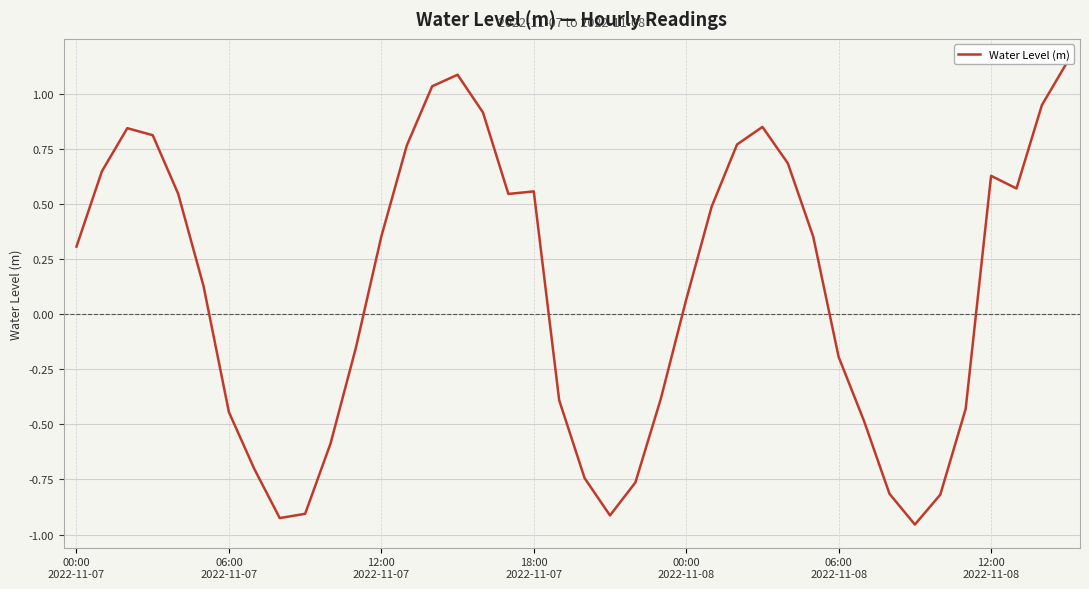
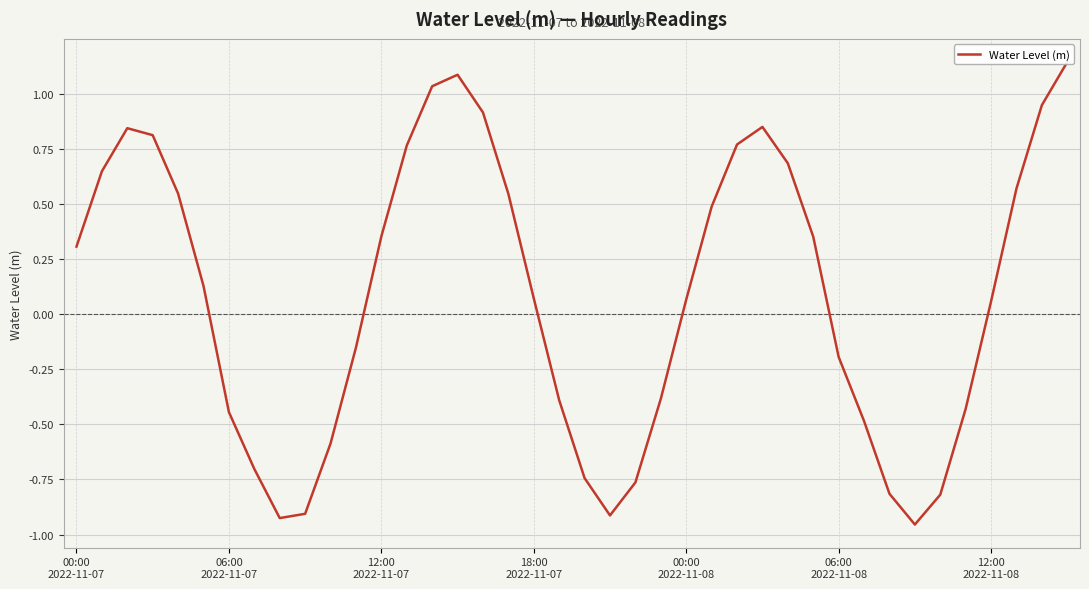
  {
    "00:00 2022-11-07": 0.31,
    "06:00 2022-11-07": -0.44,
    "12:00 2022-11-07": 0.35,
-   "18:00 2022-11-07": 0.56,
+   "18:00 2022-11-07": 0.07,
    "00:00 2022-11-08": 0.07,
    "06:00 2022-11-08": -0.19,
-   "12:00 2022-11-08": 0.63
+   "12:00 2022-11-08": 0.06
  }
